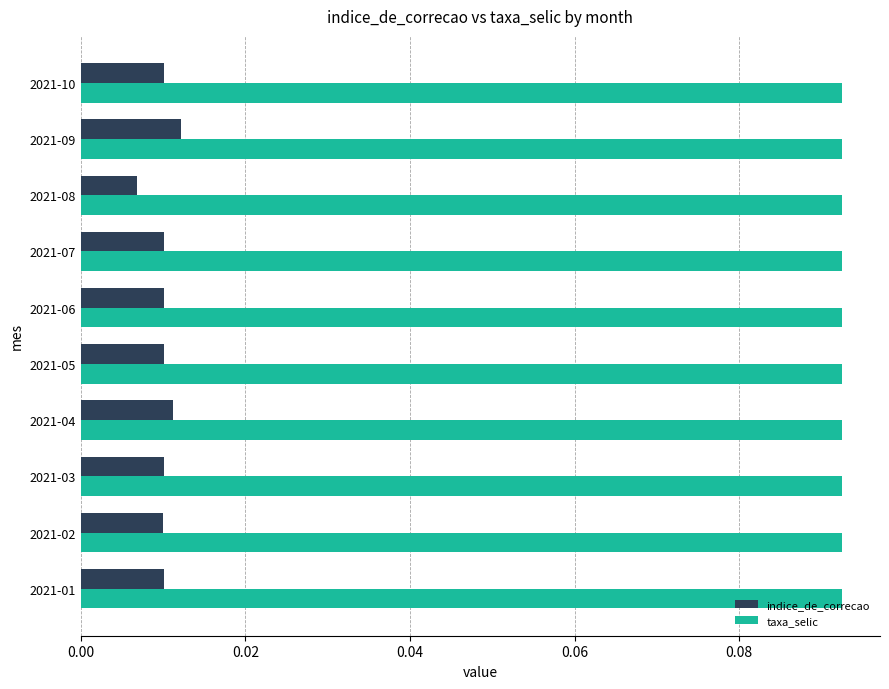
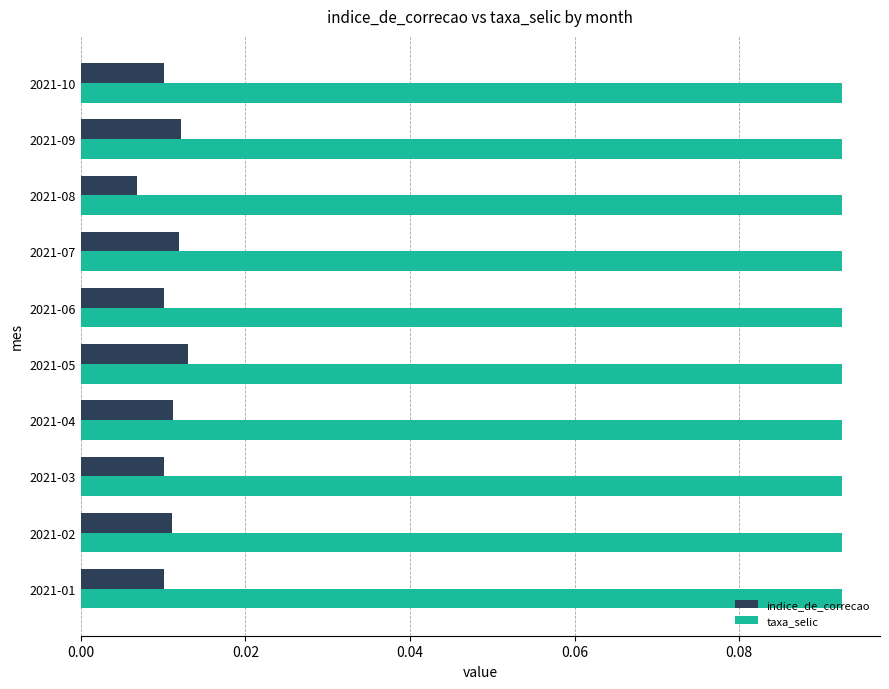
  {
    "indice_de_correcao": {
      "2021-10": 0.010,
      "2021-09": 0.012,
      "2021-08": 0.007,
-     "2021-07": 0.010,
+     "2021-07": 0.012,
      "2021-06": 0.010,
-     "2021-05": 0.010,
+     "2021-05": 0.013,
      "2021-04": 0.011,
      "2021-03": 0.010,
-     "2021-02": 0.010,
+     "2021-02": 0.011,
      "2021-01": 0.010
    },
    "taxa_selic": {
      "2021-10": 0.093,
      "2021-09": 0.093,
      "2021-08": 0.093,
      "2021-07": 0.093,
      "2021-06": 0.093,
      "2021-05": 0.093,
      "2021-04": 0.093,
      "2021-03": 0.093,
      "2021-02": 0.093,
      "2021-01": 0.093
    }
  }
